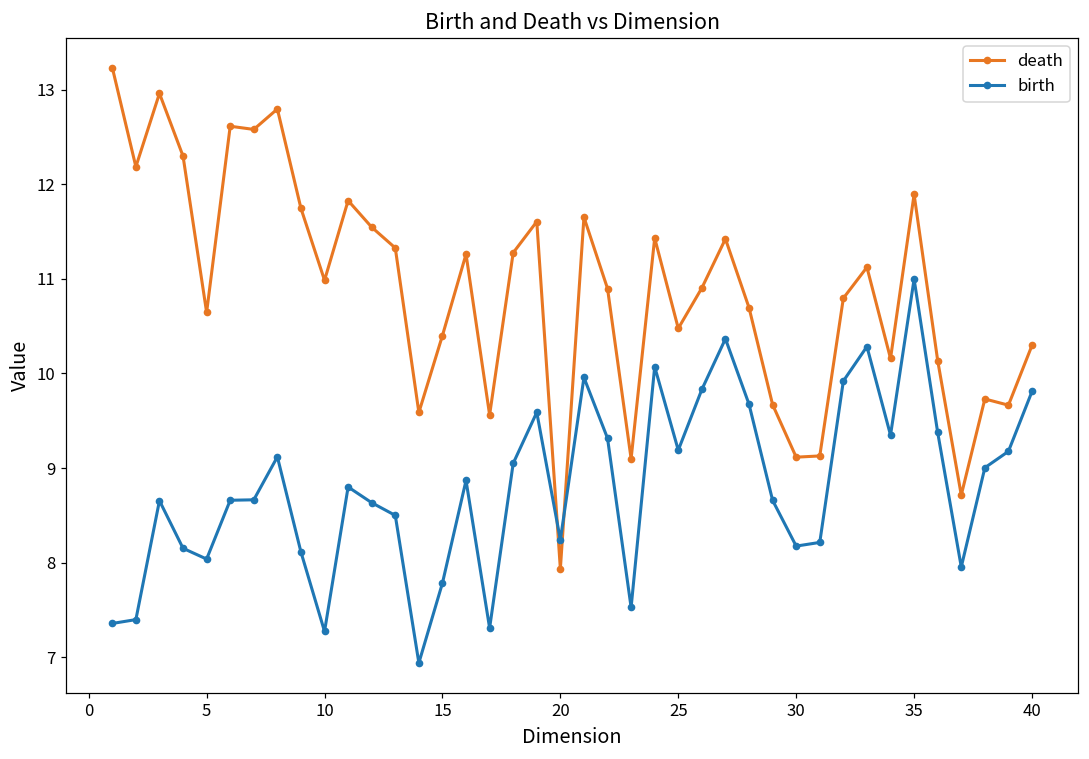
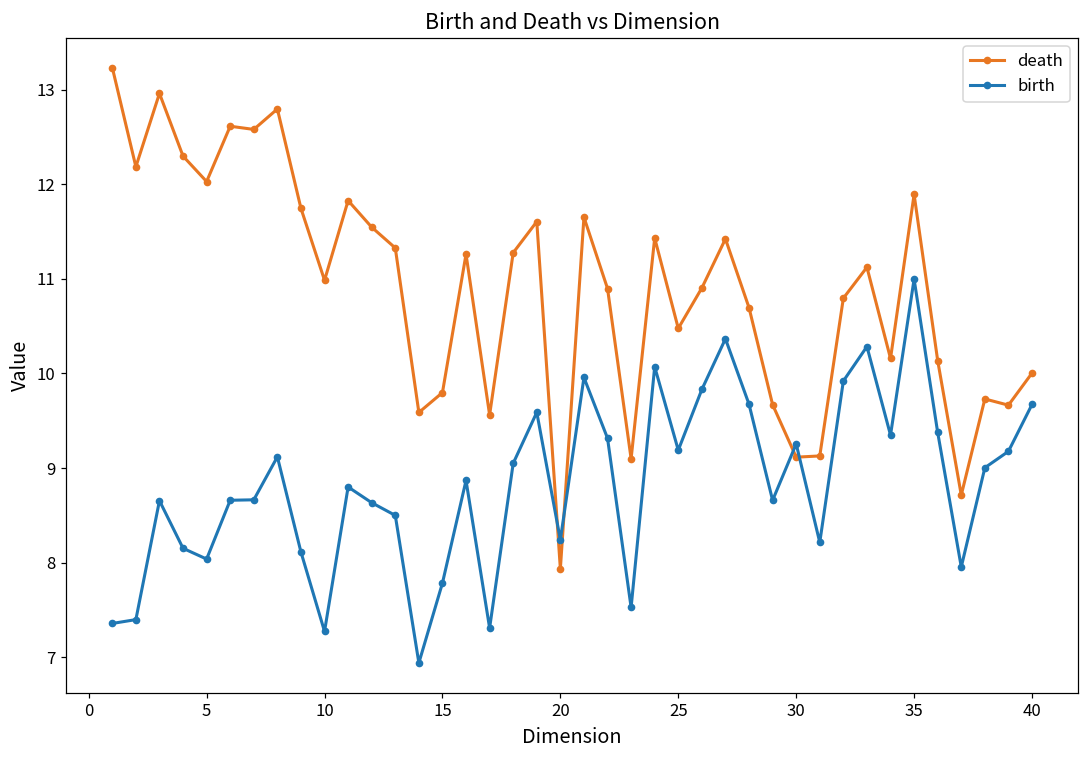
  {
    "death": {
-     "5": 10.6,
+     "5": 12.0,
      "10": 11.0,
-     "15": 10.4,
+     "15": 9.8,
      "20": 7.9,
      "25": 10.5,
      "30": 9.1,
      "35": 11.9,
-     "40": 10.3
+     "40": 10.0
    },
    "birth": {
      "5": 8.0,
      "10": 7.3,
      "15": 7.8,
      "20": 8.2,
      "25": 9.2,
-     "30": 8.2,
+     "30": 9.3,
      "35": 11.0,
-     "40": 9.8
+     "40": 9.7
    }
  }
